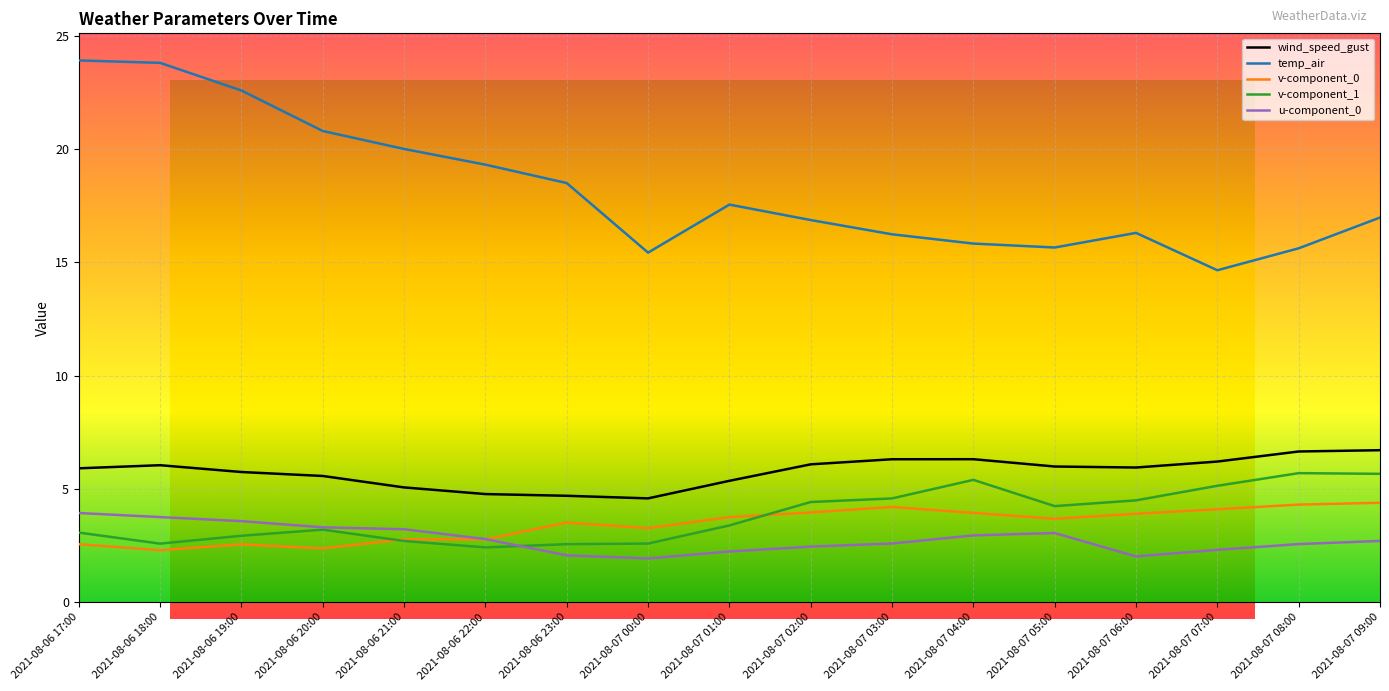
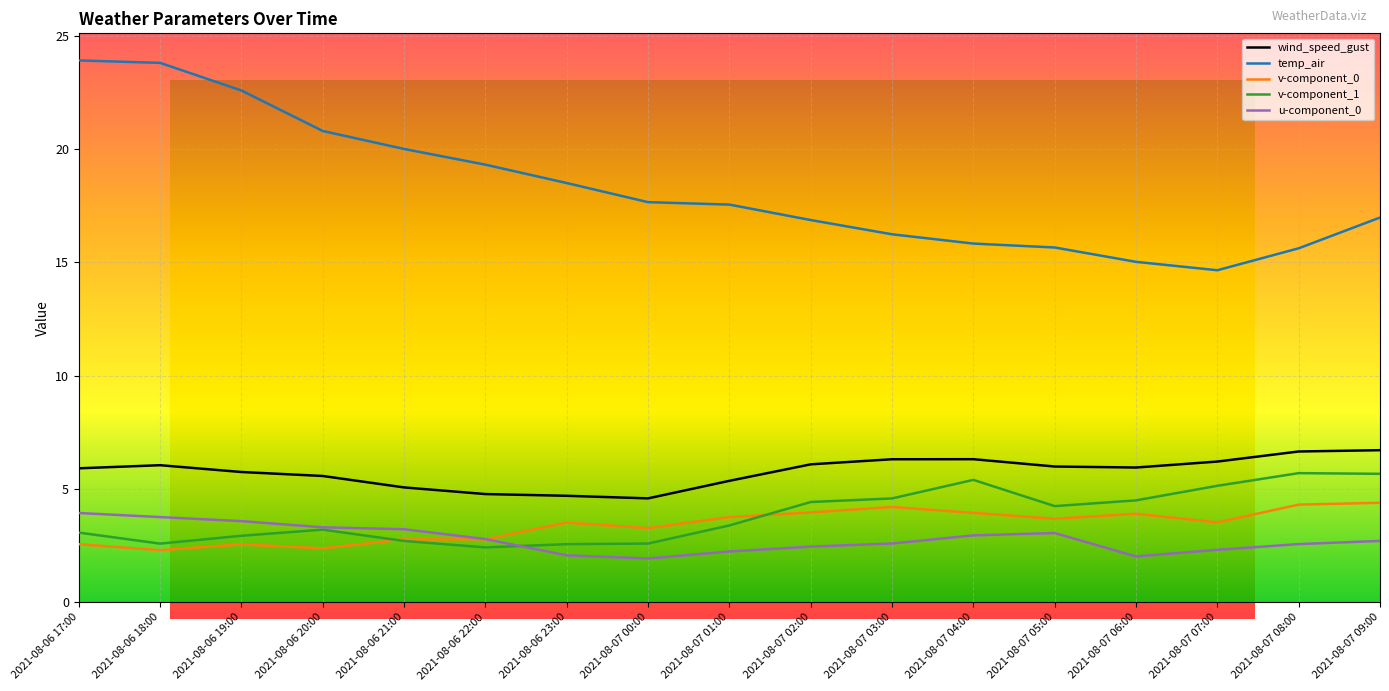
  {
    "wind_speed_gust": {
      "2021-08-06 17:00": 5.9,
      "2021-08-06 18:00": 6.1,
      "2021-08-06 19:00": 5.8,
      "2021-08-06 20:00": 5.6,
      "2021-08-06 21:00": 5.1,
      "2021-08-06 22:00": 4.8,
      "2021-08-06 23:00": 4.7,
      "2021-08-07 00:00": 4.6,
      "2021-08-07 01:00": 5.4,
      "2021-08-07 02:00": 6.1,
      "2021-08-07 03:00": 6.3,
      "2021-08-07 04:00": 6.3,
      "2021-08-07 05:00": 6.0,
      "2021-08-07 06:00": 5.9,
      "2021-08-07 07:00": 6.2,
      "2021-08-07 08:00": 6.7,
      "2021-08-07 09:00": 6.7
    },
    "temp_air": {
      "2021-08-06 17:00": 23.9,
      "2021-08-06 18:00": 23.8,
      "2021-08-06 19:00": 22.6,
      "2021-08-06 20:00": 20.8,
      "2021-08-06 21:00": 20.0,
      "2021-08-06 22:00": 19.3,
      "2021-08-06 23:00": 18.5,
-     "2021-08-07 00:00": 15.4,
+     "2021-08-07 00:00": 17.7,
      "2021-08-07 01:00": 17.6,
      "2021-08-07 02:00": 16.9,
      "2021-08-07 03:00": 16.2,
      "2021-08-07 04:00": 15.8,
      "2021-08-07 05:00": 15.7,
-     "2021-08-07 06:00": 16.3,
+     "2021-08-07 06:00": 15.0,
      "2021-08-07 07:00": 14.7,
      "2021-08-07 08:00": 15.6,
      "2021-08-07 09:00": 17.0
    },
    "v-component_0": {
      "2021-08-06 17:00": 2.6,
      "2021-08-06 18:00": 2.3,
      "2021-08-06 19:00": 2.6,
      "2021-08-06 20:00": 2.4,
      "2021-08-06 23:00": 3.5,
      "2021-08-07 00:00": 3.3,
      "2021-08-07 01:00": 3.8,
      "2021-08-07 02:00": 4.0,
      "2021-08-07 03:00": 4.2,
      "2021-08-07 04:00": 3.9,
      "2021-08-07 05:00": 3.7,
      "2021-08-07 06:00": 3.9,
-     "2021-08-07 07:00": 4.1,
+     "2021-08-07 07:00": 3.5,
      "2021-08-07 08:00": 4.3,
      "2021-08-07 09:00": 4.4
    },
    "v-component_1": {
      "2021-08-06 17:00": 3.1,
      "2021-08-06 18:00": 2.6,
      "2021-08-06 19:00": 2.9,
      "2021-08-06 22:00": 2.4,
      "2021-08-06 23:00": 2.6,
      "2021-08-07 00:00": 2.6,
      "2021-08-07 01:00": 3.4,
      "2021-08-07 02:00": 4.4,
      "2021-08-07 03:00": 4.6,
      "2021-08-07 04:00": 5.4,
      "2021-08-07 05:00": 4.2,
      "2021-08-07 06:00": 4.5,
      "2021-08-07 07:00": 5.1,
      "2021-08-07 08:00": 5.7,
      "2021-08-07 09:00": 5.7
    },
    "u-component_0": {
      "2021-08-06 17:00": 3.9,
      "2021-08-06 18:00": 3.8,
      "2021-08-06 19:00": 3.6,
      "2021-08-06 21:00": 3.2,
      "2021-08-06 23:00": 2.1,
      "2021-08-07 00:00": 1.9,
      "2021-08-07 01:00": 2.2,
      "2021-08-07 02:00": 2.5,
      "2021-08-07 03:00": 2.6,
      "2021-08-07 04:00": 3.0,
      "2021-08-07 05:00": 3.1,
      "2021-08-07 06:00": 2.0,
      "2021-08-07 07:00": 2.3,
      "2021-08-07 08:00": 2.6,
      "2021-08-07 09:00": 2.7
    }
  }
